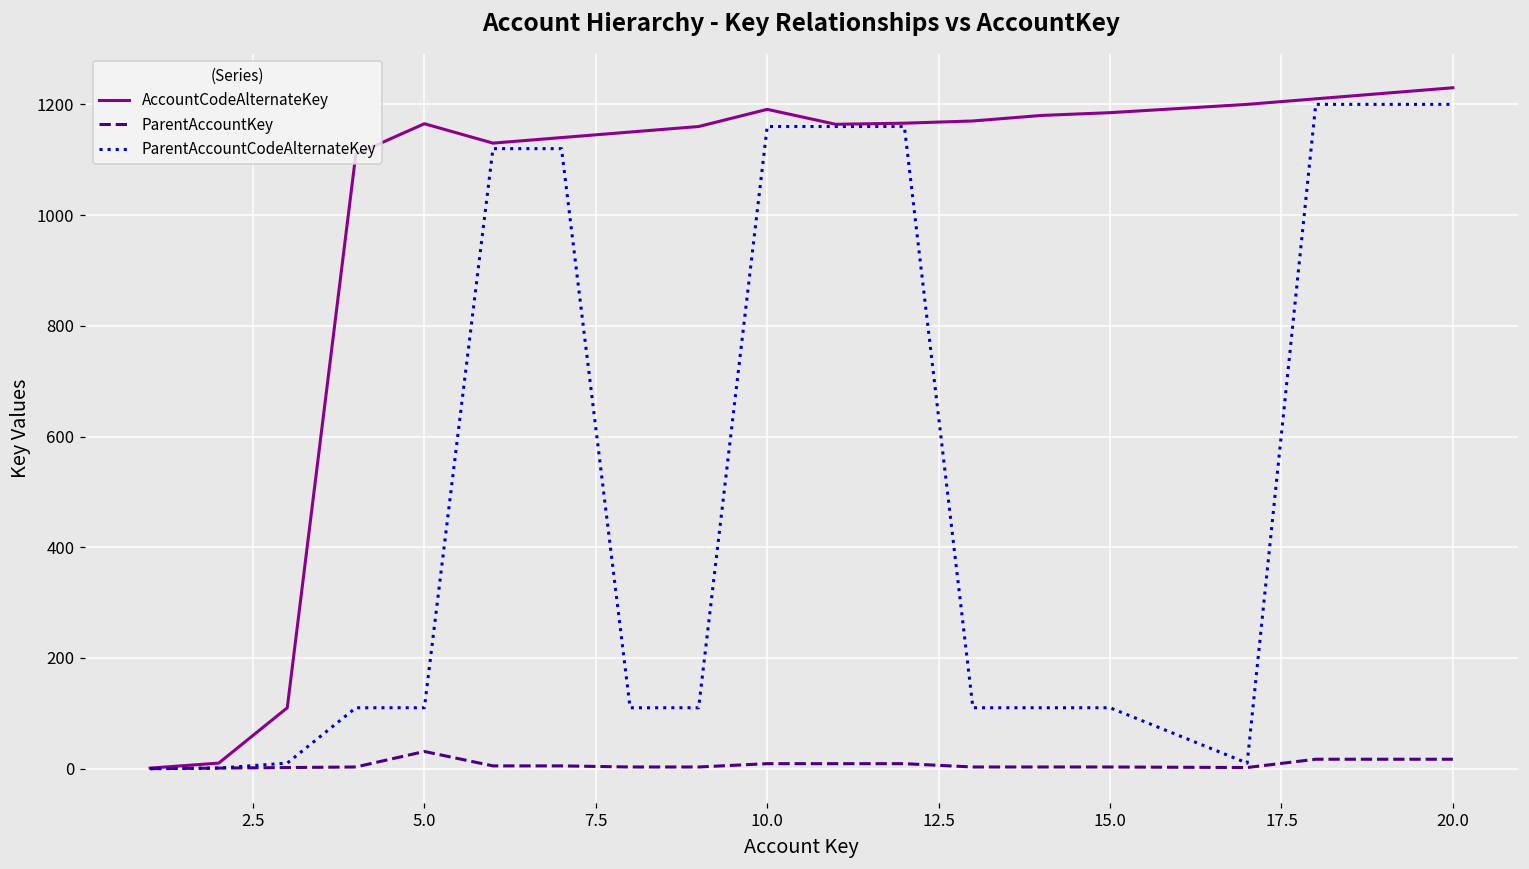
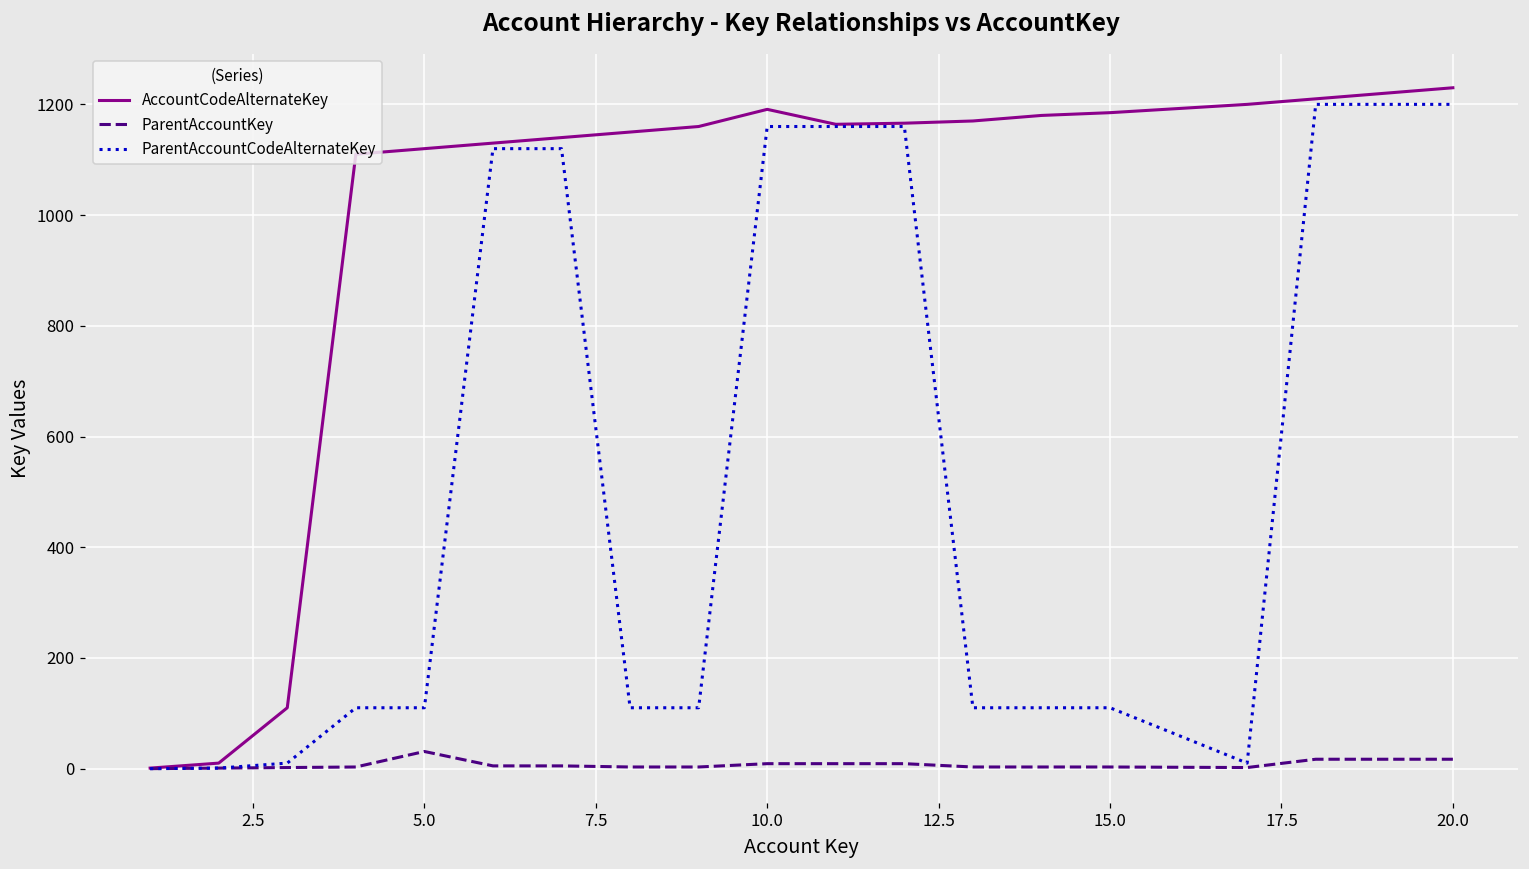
  {
    "AccountCodeAlternateKey": {
-     "5.0": 1170,
+     "5.0": 1120,
      "10.0": 1190,
      "15.0": 1190,
      "20.0": 1230
    },
    "ParentAccountKey": {
      "5.0": 30,
      "10.0": 10,
      "15.0": 0,
      "20.0": 20
    },
    "ParentAccountCodeAlternateKey": {
      "5.0": 110,
      "10.0": 1160,
      "15.0": 110,
      "20.0": 1200
    }
  }
